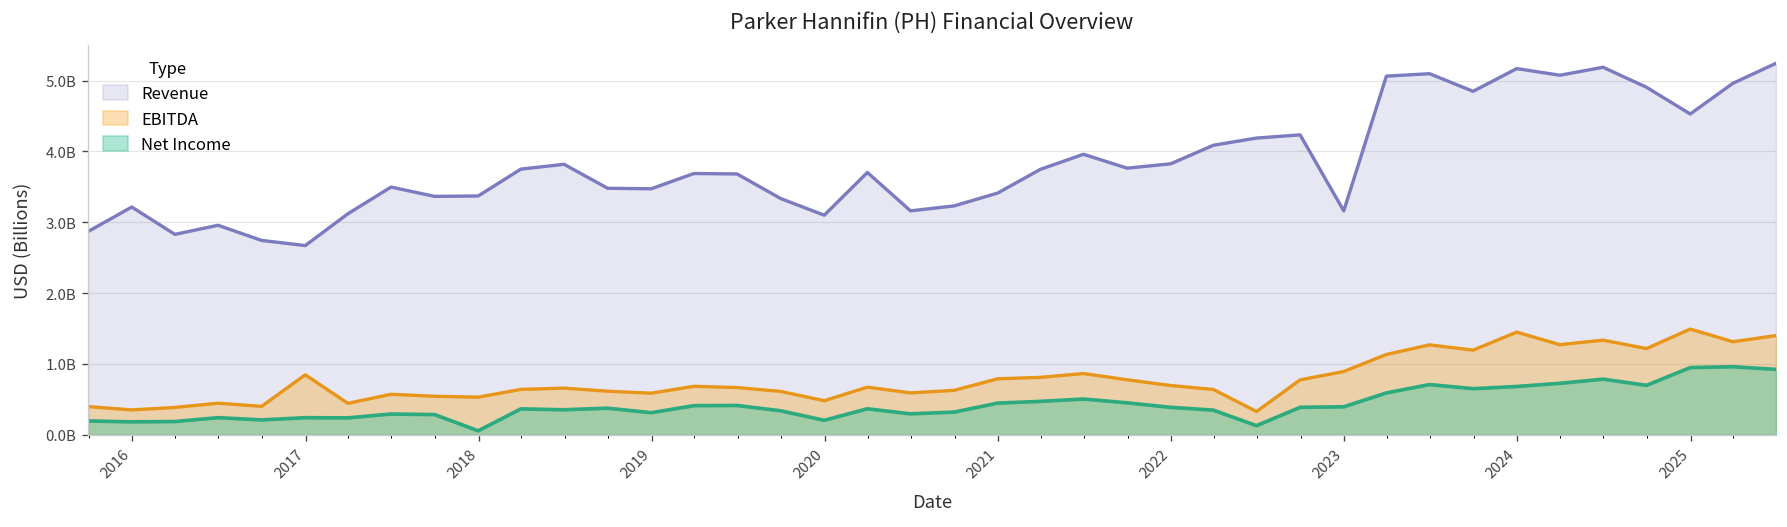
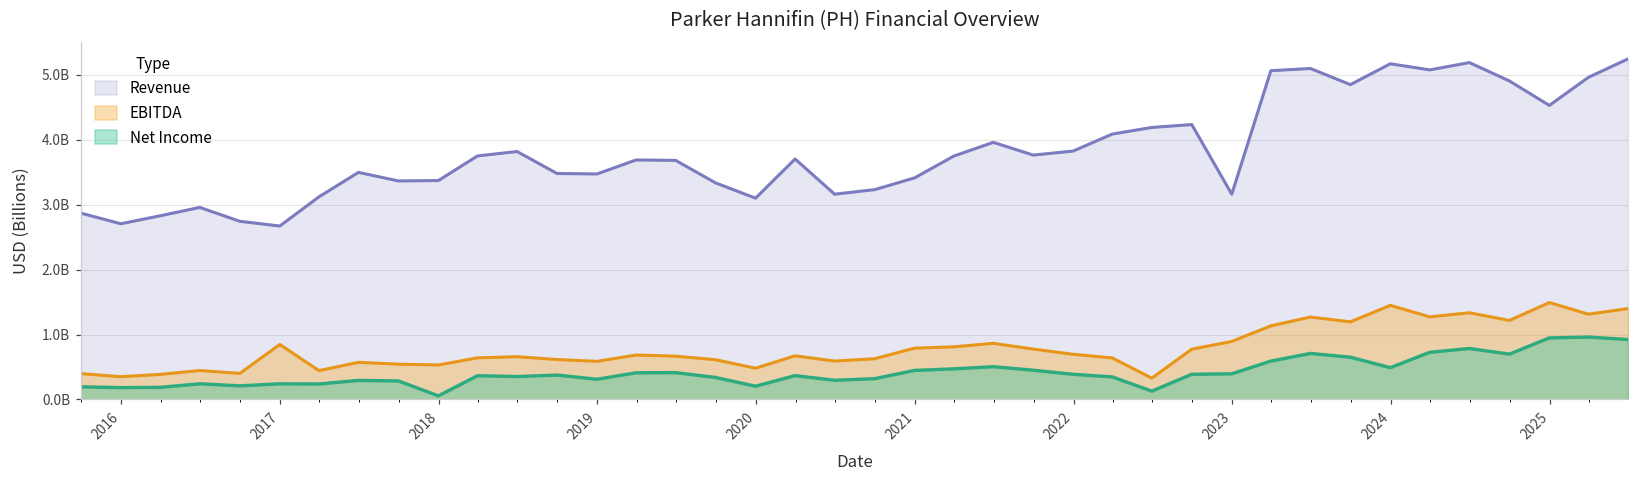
  {
    "Revenue": {
-     "2016": 3200000000,
+     "2016": 2700000000,
      "2017": 2700000000,
      "2018": 3400000000,
      "2019": 3500000000,
      "2020": 3100000000,
      "2021": 3400000000,
      "2022": 3800000000,
      "2023": 3200000000,
      "2024": 5200000000,
      "2025": 4500000000
    },
    "EBITDA": {
      "2016": 400000000,
      "2017": 800000000,
      "2018": 500000000,
      "2019": 600000000,
      "2020": 500000000,
      "2021": 800000000,
      "2022": 700000000,
      "2023": 900000000,
      "2024": 1400000000,
      "2025": 1500000000
    },
    "Net Income": {
      "2016": 200000000,
      "2017": 200000000,
      "2018": 100000000,
      "2019": 300000000,
      "2020": 200000000,
      "2021": 400000000,
      "2022": 400000000,
      "2023": 400000000,
-     "2024": 700000000,
+     "2024": 500000000,
      "2025": 900000000
    }
  }
